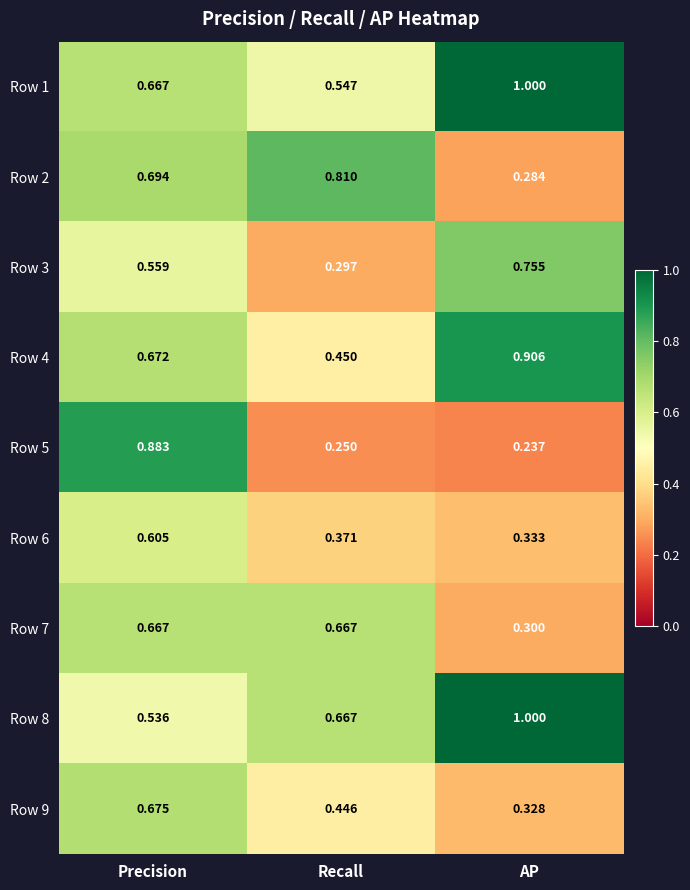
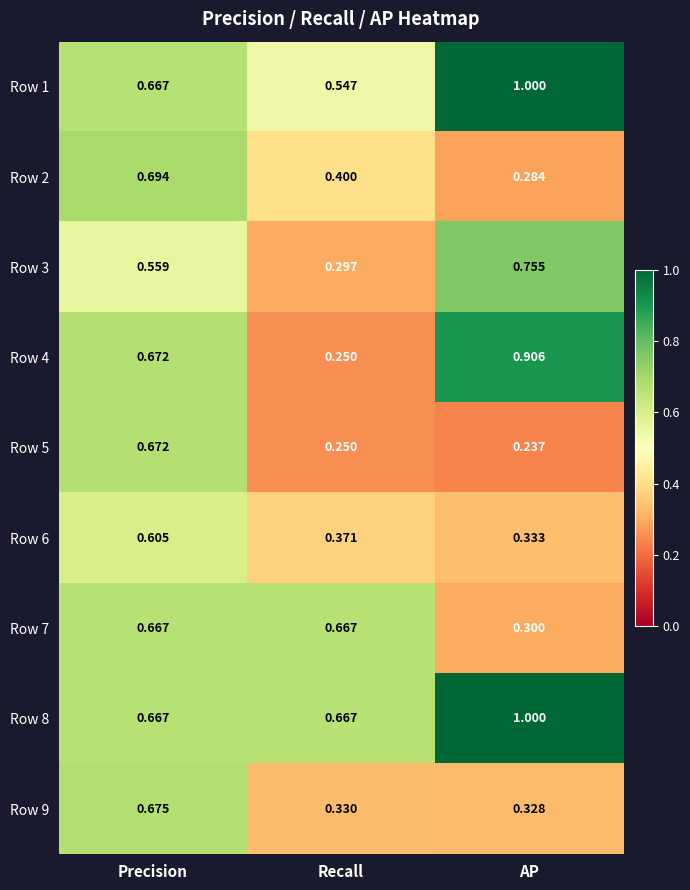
  {
    "Row 1": {
      "Precision": 0.667,
      "Recall": 0.547,
      "AP": 1.000
    },
    "Row 2": {
      "Precision": 0.694,
-     "Recall": 0.810,
+     "Recall": 0.400,
      "AP": 0.284
    },
    "Row 3": {
      "Precision": 0.559,
      "Recall": 0.297,
      "AP": 0.755
    },
    "Row 4": {
      "Precision": 0.672,
-     "Recall": 0.450,
+     "Recall": 0.250,
      "AP": 0.906
    },
    "Row 5": {
-     "Precision": 0.883,
+     "Precision": 0.672,
      "Recall": 0.250,
      "AP": 0.237
    },
    "Row 6": {
      "Precision": 0.605,
      "Recall": 0.371,
      "AP": 0.333
    },
    "Row 7": {
      "Precision": 0.667,
      "Recall": 0.667,
      "AP": 0.300
    },
    "Row 8": {
-     "Precision": 0.536,
+     "Precision": 0.667,
      "Recall": 0.667,
      "AP": 1.000
    },
    "Row 9": {
      "Precision": 0.675,
-     "Recall": 0.446,
+     "Recall": 0.330,
      "AP": 0.328
    }
  }
